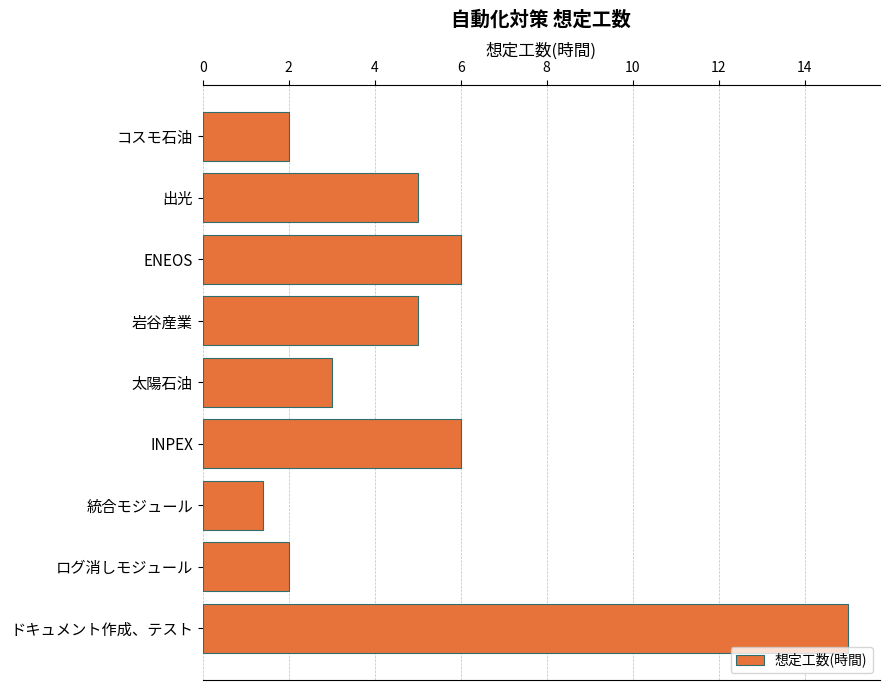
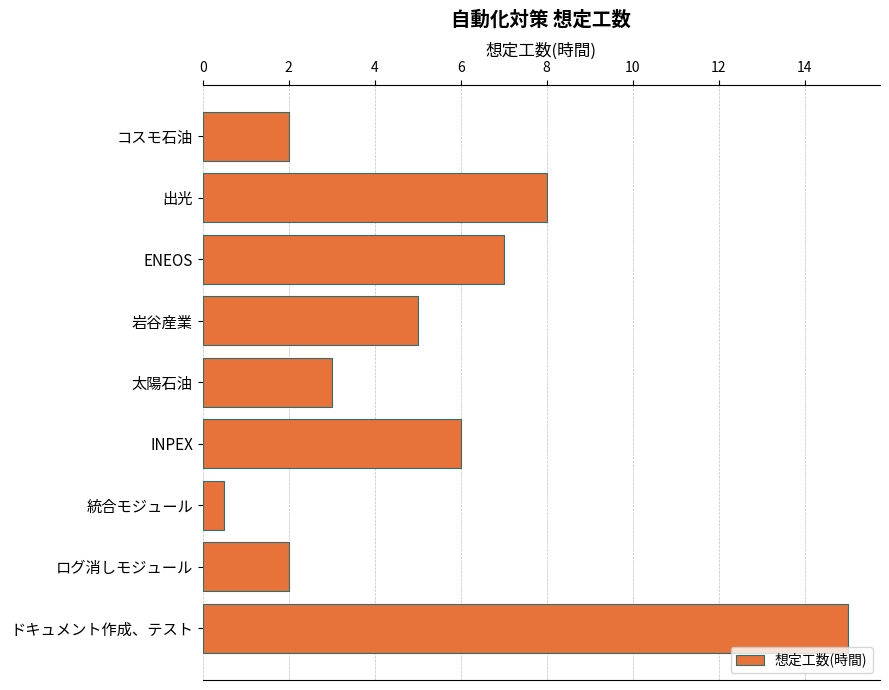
  {
    "コスモ石油": 2.0,
-   "出光": 5,
-   "ENEOS": 6,
+   "出光": 8,
+   "ENEOS": 7,
    "岩谷産業": 5.0,
    "太陽石油": 3.0,
    "INPEX": 6.0,
-   "統合モジュール": 1.4,
+   "統合モジュール": 0.5,
    "ログ消しモジュール": 2.0,
    "ドキュメント作成、テスト": 15.0
  }
